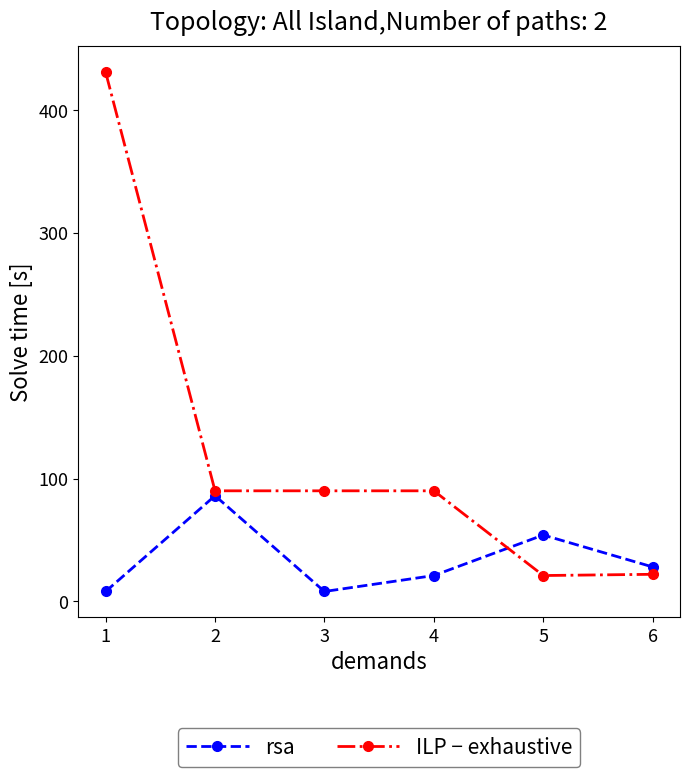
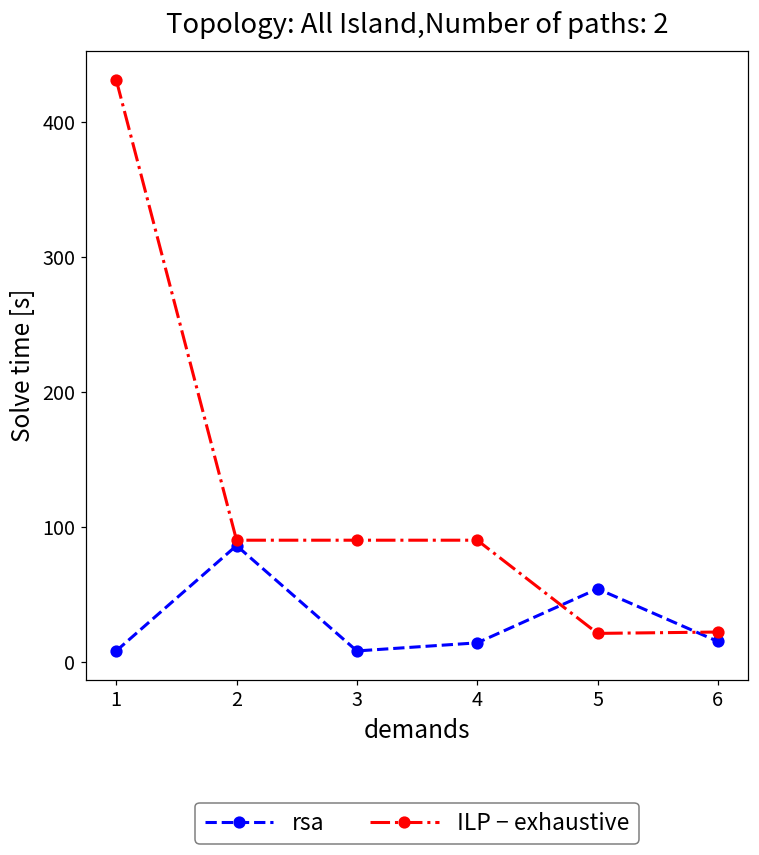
  {
    "rsa": {
      "1": 8,
      "2": 86,
      "3": 8,
-     "4": 21,
+     "4": 14,
      "5": 54,
-     "6": 28
+     "6": 15
    }
  }
